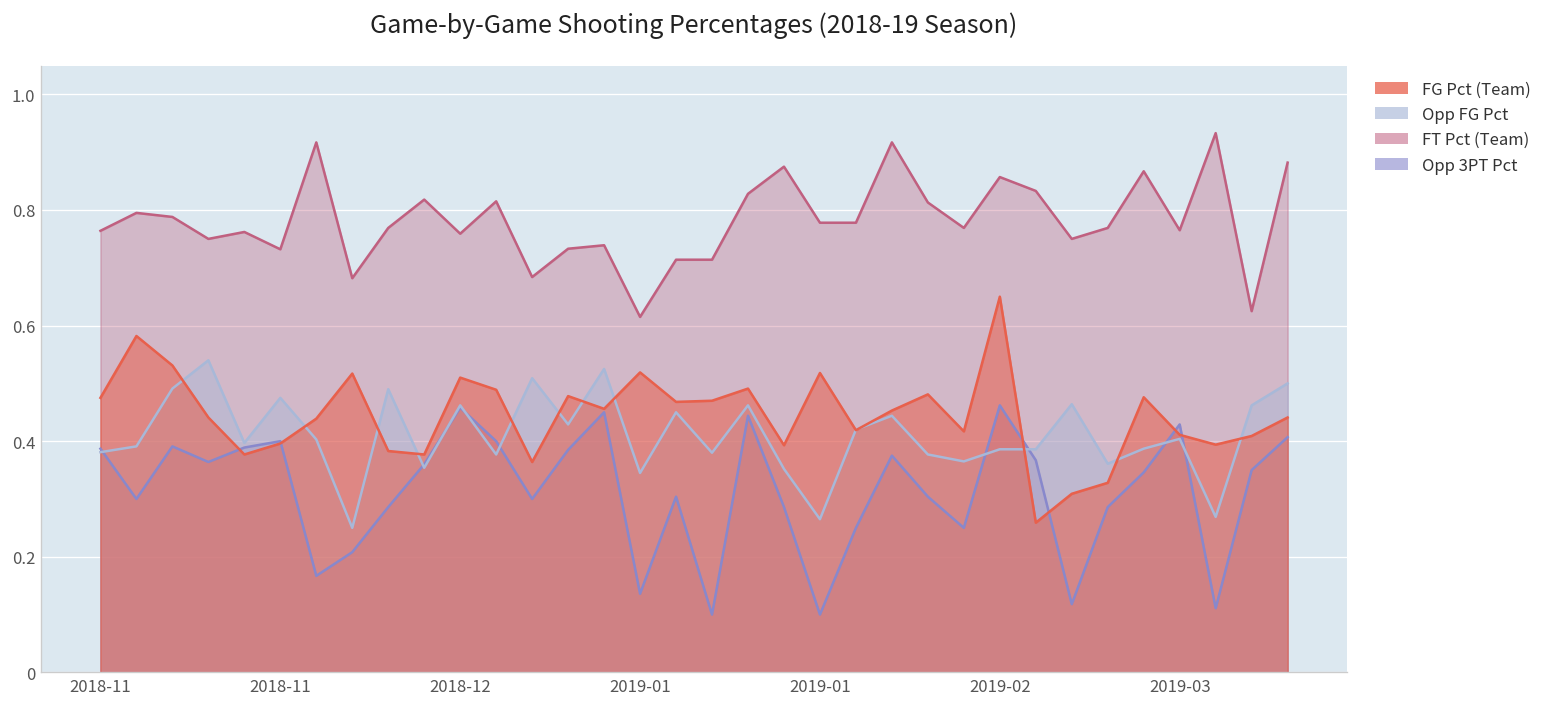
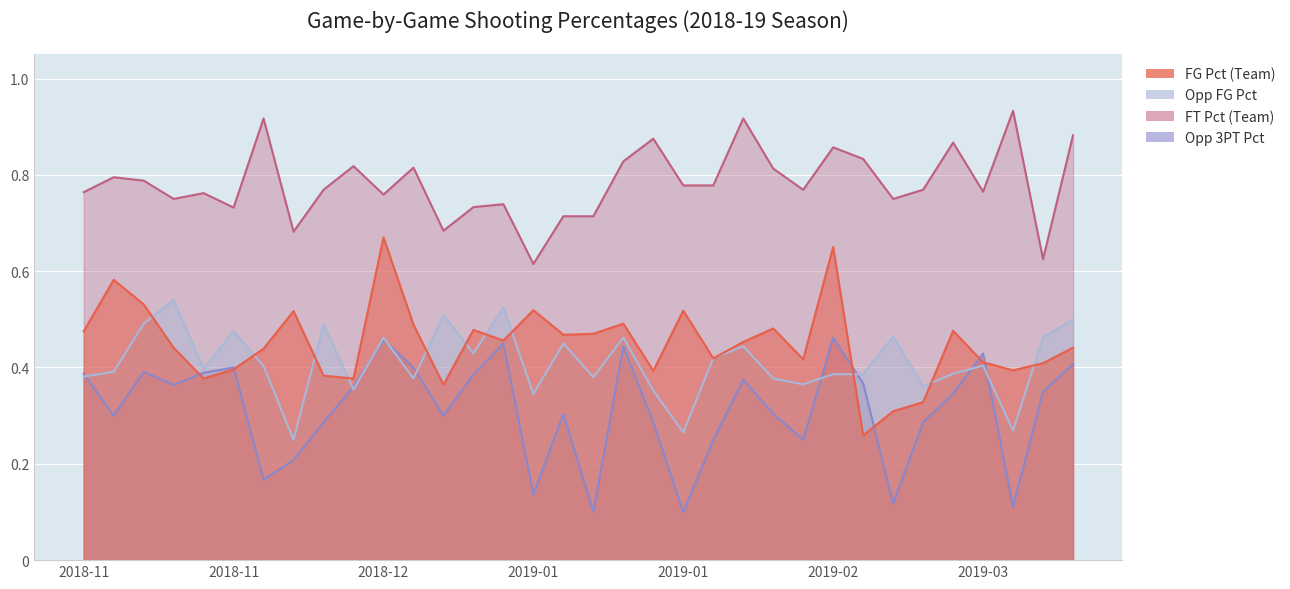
  {
    "FG Pct (Team)": {
-     "2018-12": 0.51,
+     "2018-12": 0.67,
      "2019-02": 0.65,
      "2019-03": 0.41
    }
  }
